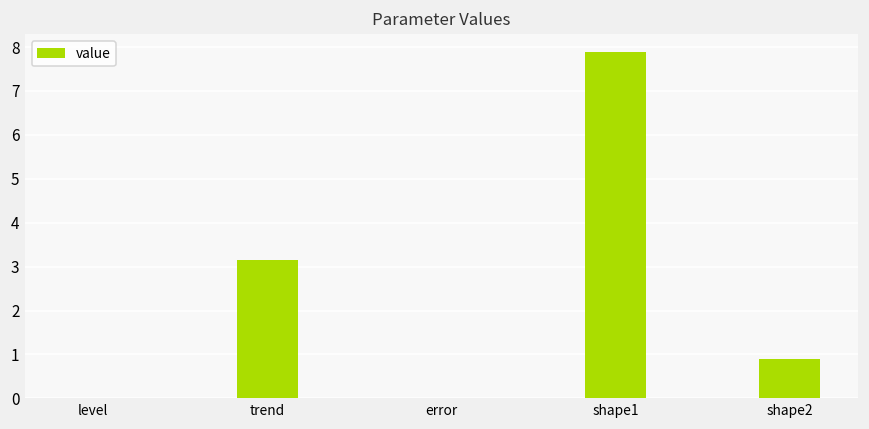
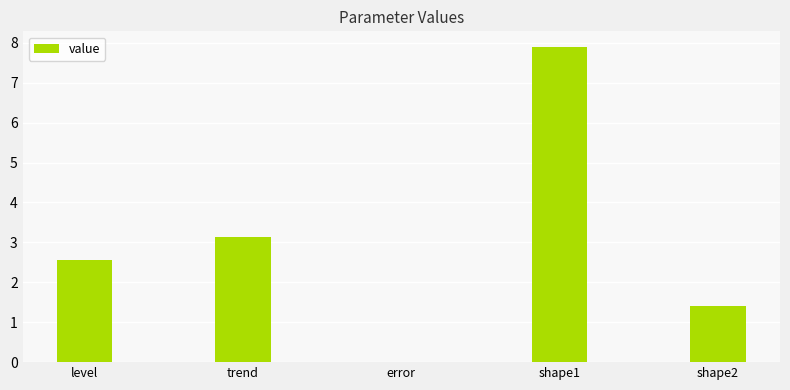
  {
-   "level": 0.0,
+   "level": 2.6,
    "trend": 3.1,
    "shape1": 7.9,
-   "shape2": 0.9
+   "shape2": 1.4
  }
